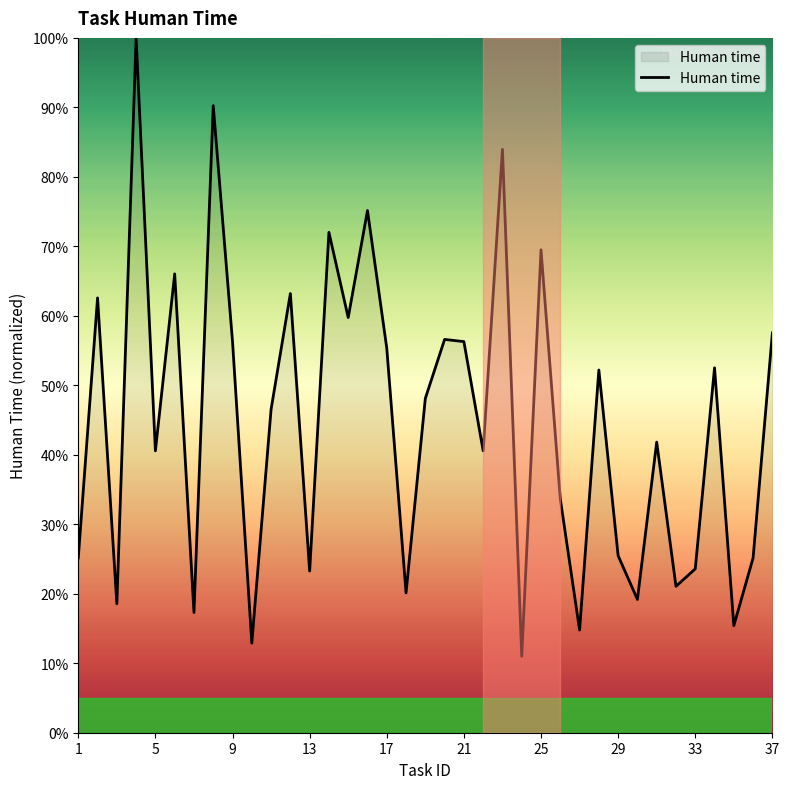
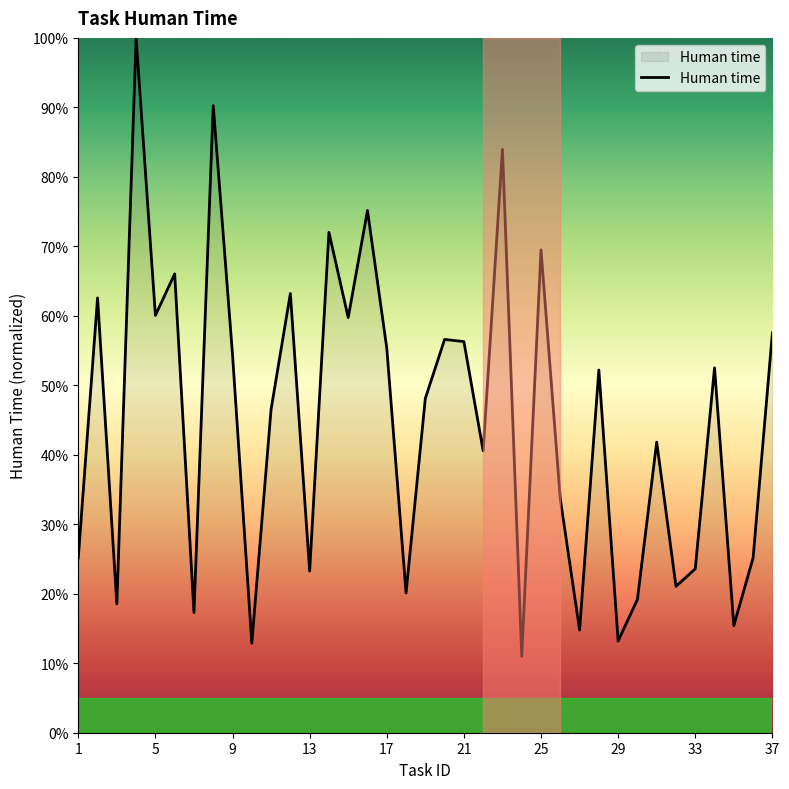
  {
    "1": "25%",
-   "5": "41%",
-   "9": "56%",
+   "5": "60%",
+   "9": "54%",
    "13": "23%",
    "17": "55%",
    "21": "56%",
-   "29": "25%",
+   "29": "13%",
    "33": "24%",
    "37": "58%"
  }
